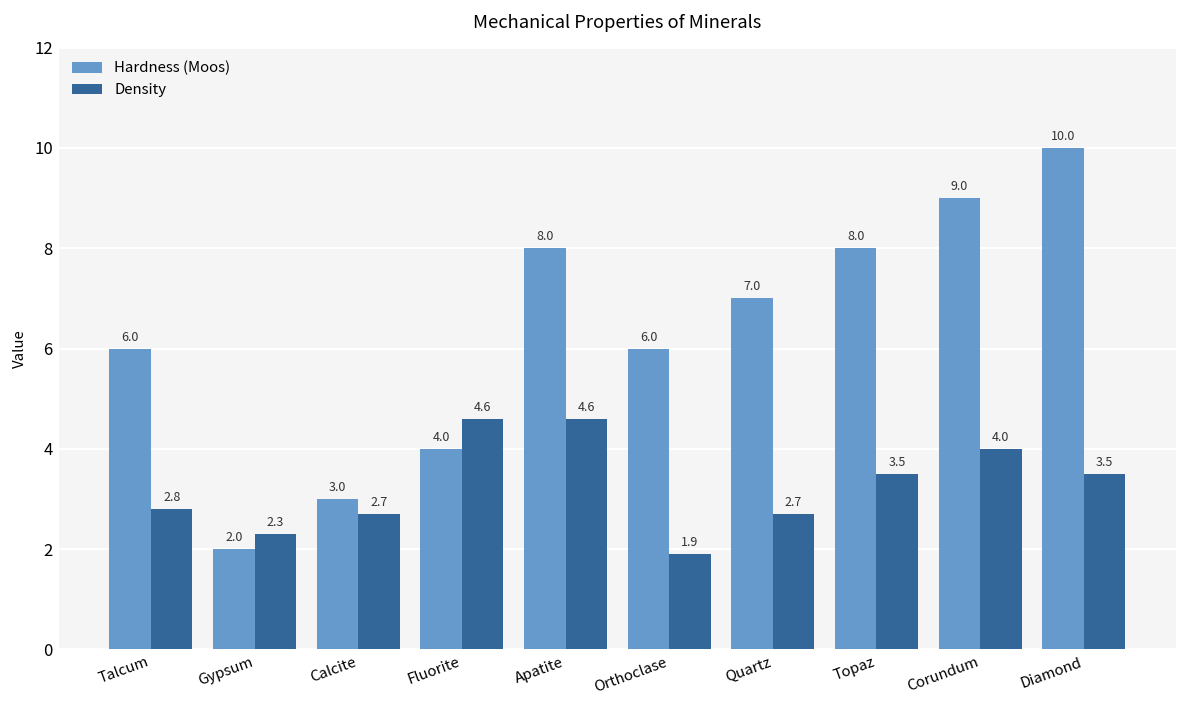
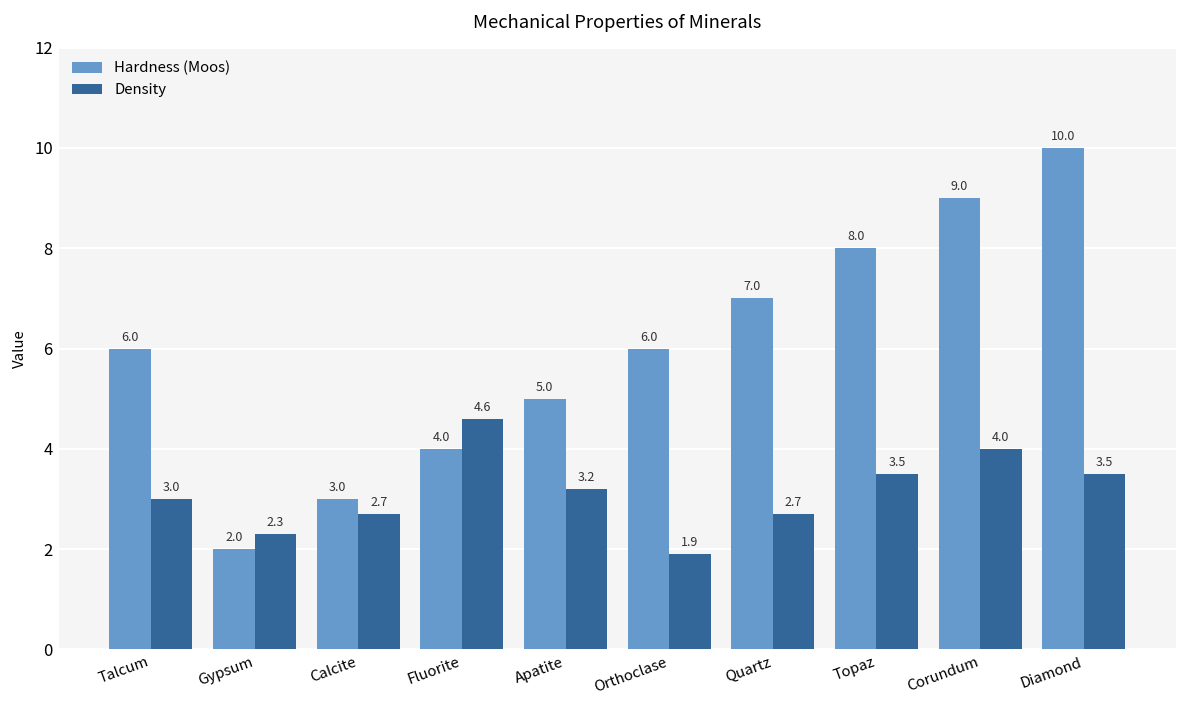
  {
    "Hardness (Moos)": {
      "Talcum": 6.0,
      "Gypsum": 2.0,
      "Calcite": 3.0,
      "Fluorite": 4.0,
-     "Apatite": 8.0,
+     "Apatite": 5.0,
      "Orthoclase": 6.0,
      "Quartz": 7.0,
      "Topaz": 8.0,
      "Corundum": 9.0,
      "Diamond": 10.0
    },
    "Density": {
-     "Talcum": 2.8,
+     "Talcum": 3.0,
      "Gypsum": 2.3,
      "Calcite": 2.7,
      "Fluorite": 4.6,
-     "Apatite": 4.6,
+     "Apatite": 3.2,
      "Orthoclase": 1.9,
      "Quartz": 2.7,
      "Topaz": 3.5,
      "Corundum": 4.0,
      "Diamond": 3.5
    }
  }
